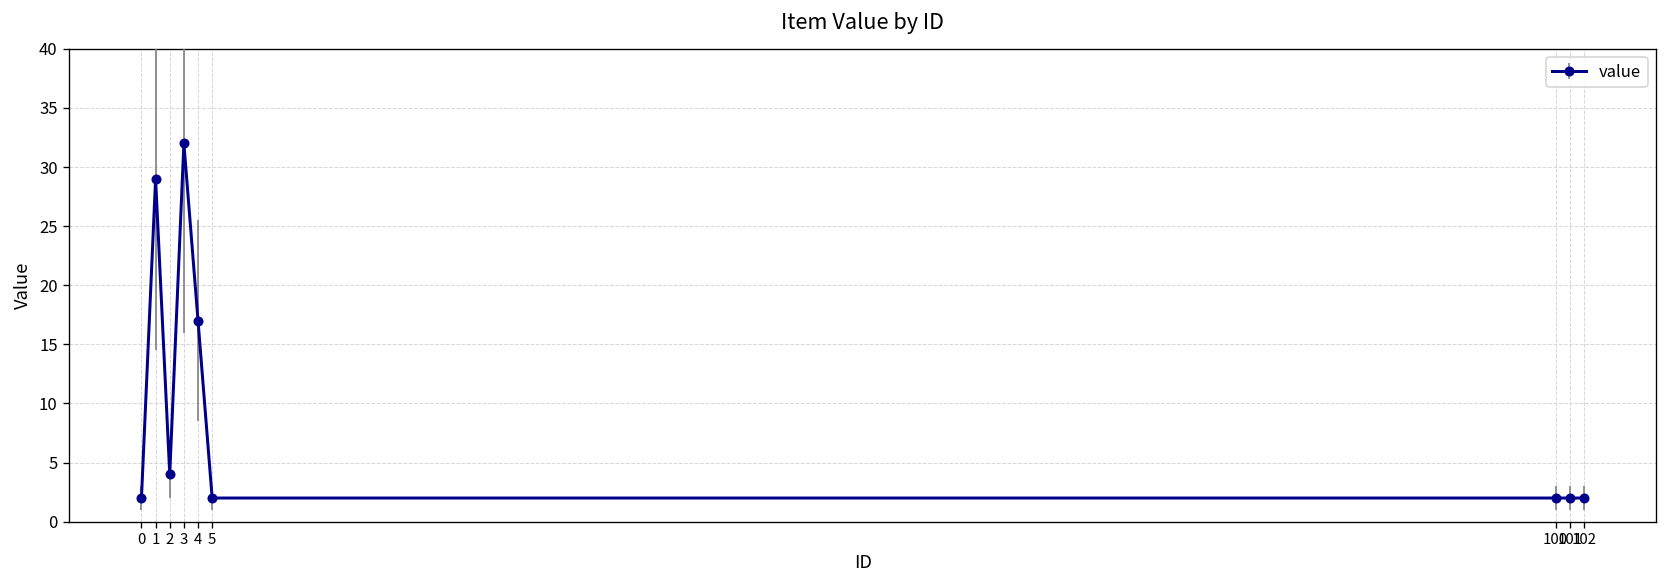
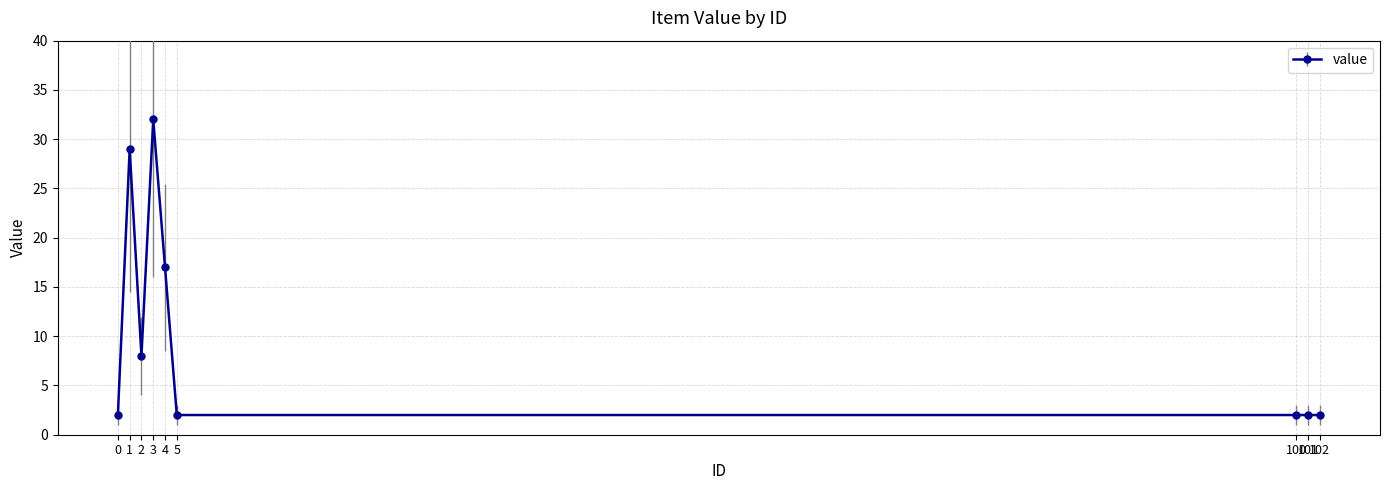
  {
    "0": 2,
    "1": 29,
-   "2": 4,
+   "2": 8,
    "3": 32,
    "4": 17,
    "5": 2
  }
